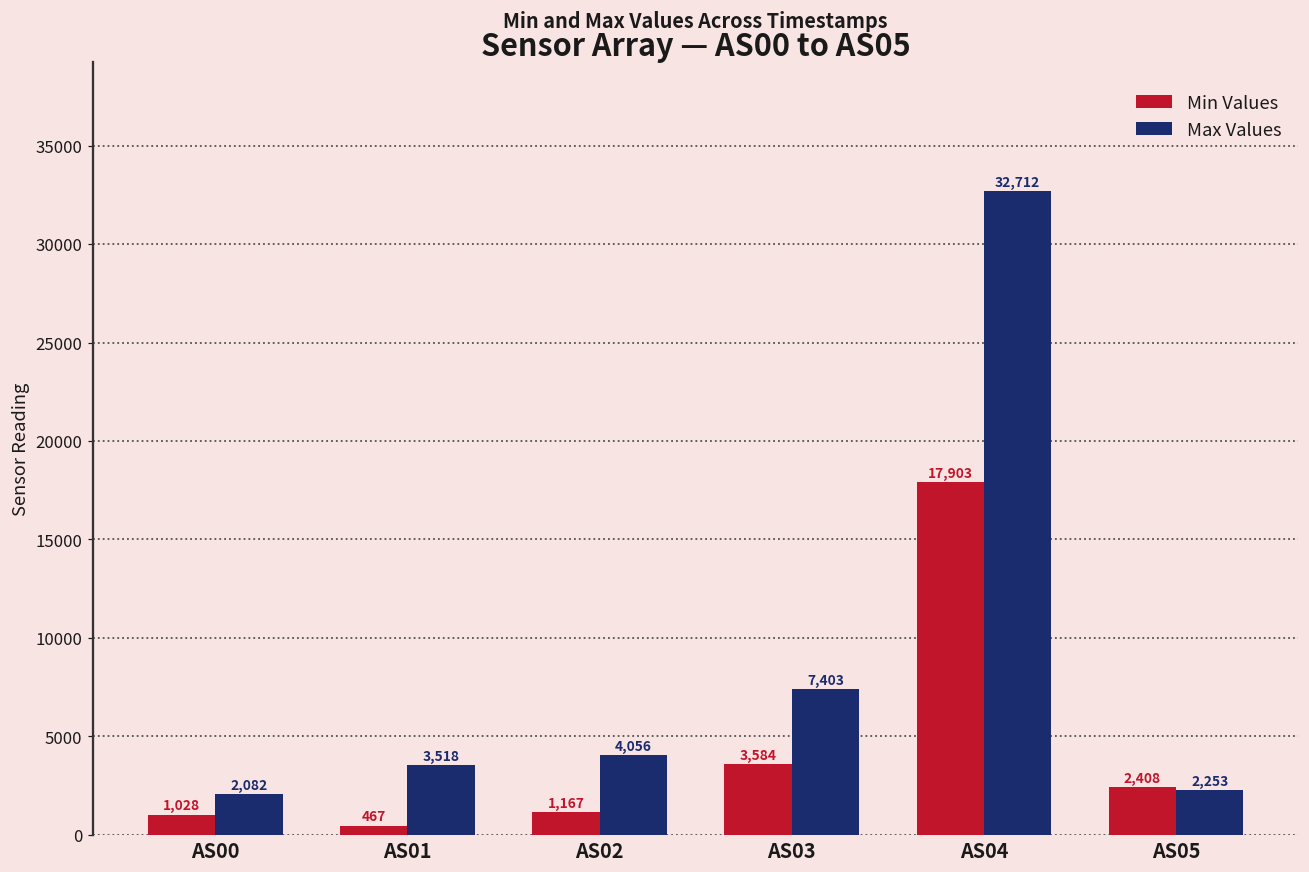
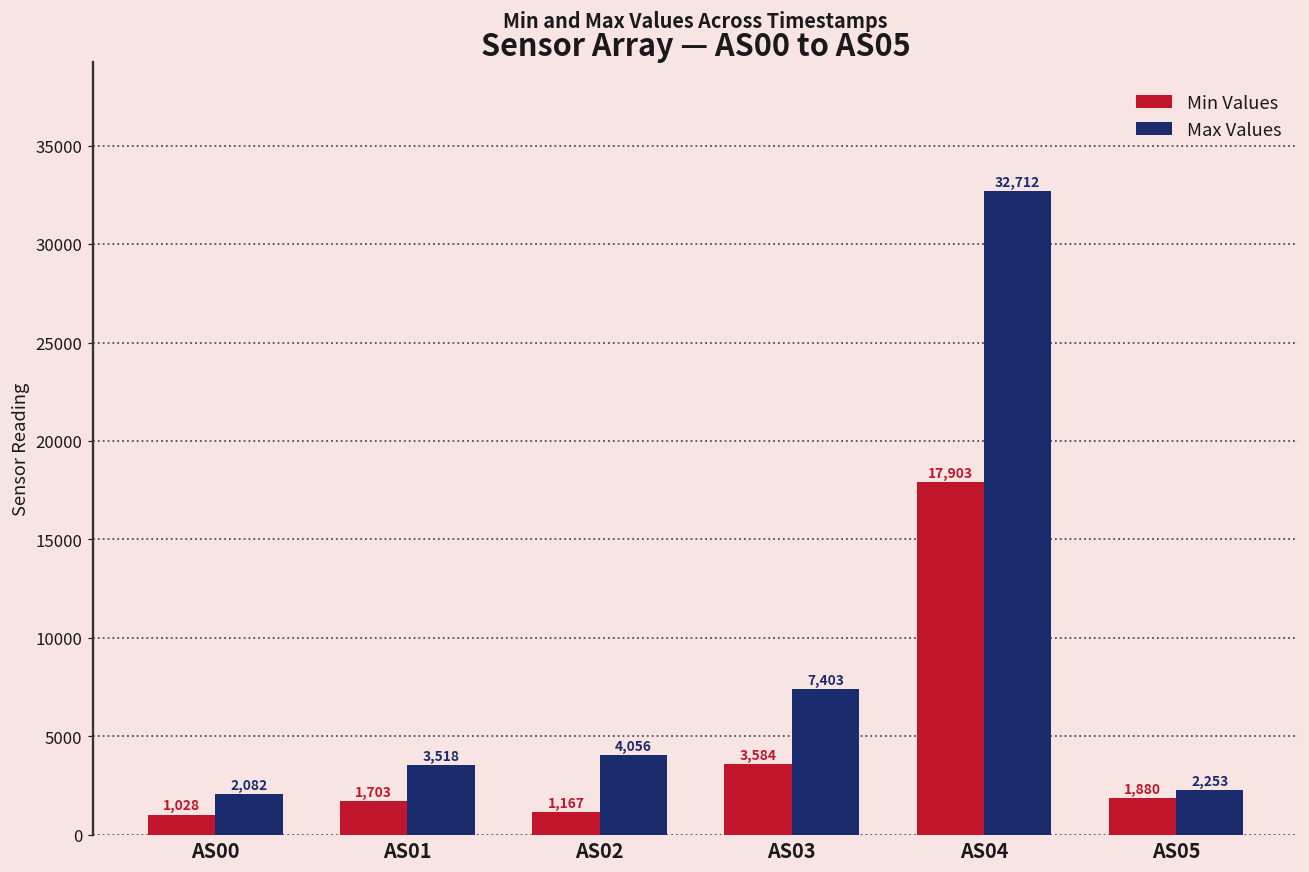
  {
    "Min Values": {
      "AS00": "1,028",
-     "AS01": "467",
+     "AS01": "1,703",
      "AS02": "1,167",
      "AS03": "3,584",
      "AS04": "17,903",
-     "AS05": "2,408"
+     "AS05": "1,880"
    },
    "Max Values": {
      "AS00": "2,082",
      "AS01": "3,518",
      "AS02": "4,056",
      "AS03": "7,403",
      "AS04": "32,712",
      "AS05": "2,253"
    }
  }
